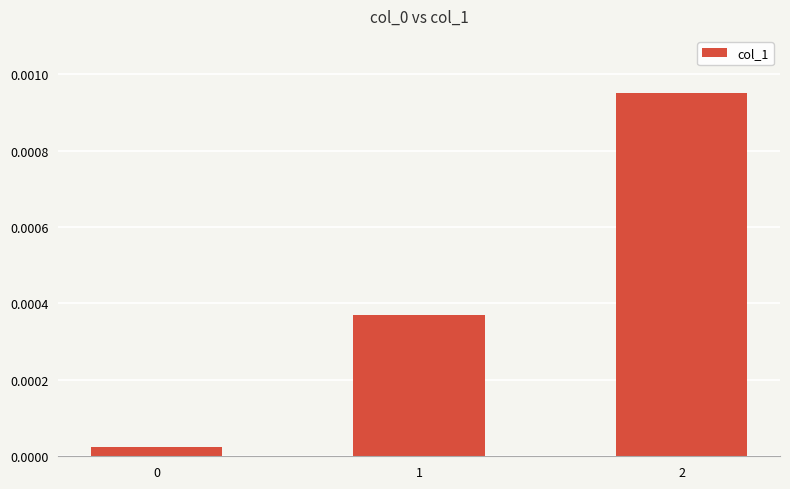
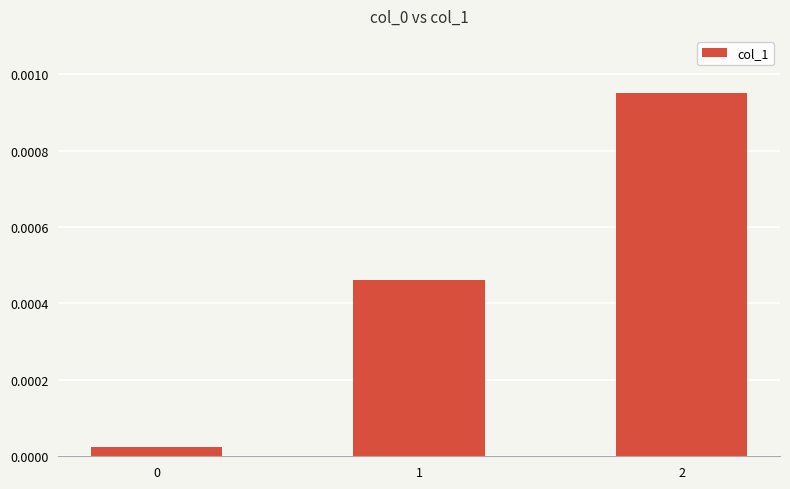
  {
    "0": 0.00002,
-   "1": 0.00037,
+   "1": 0.00046,
    "2": 0.00095
  }
